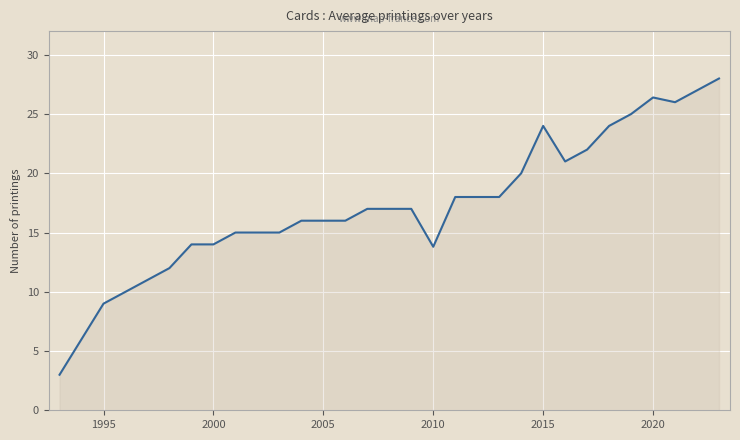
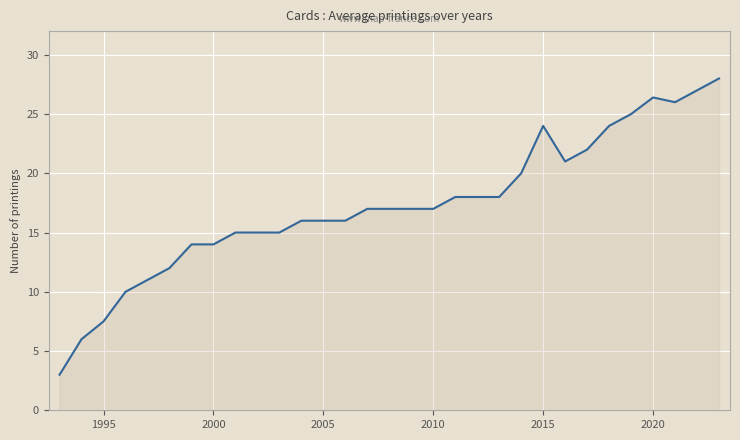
  {
-   "1995": 9.0,
+   "1995": 7.5,
    "2000": 14.0,
    "2005": 16.0,
-   "2010": 13.8,
+   "2010": 17.0,
    "2015": 24.0,
    "2020": 26.4
  }
